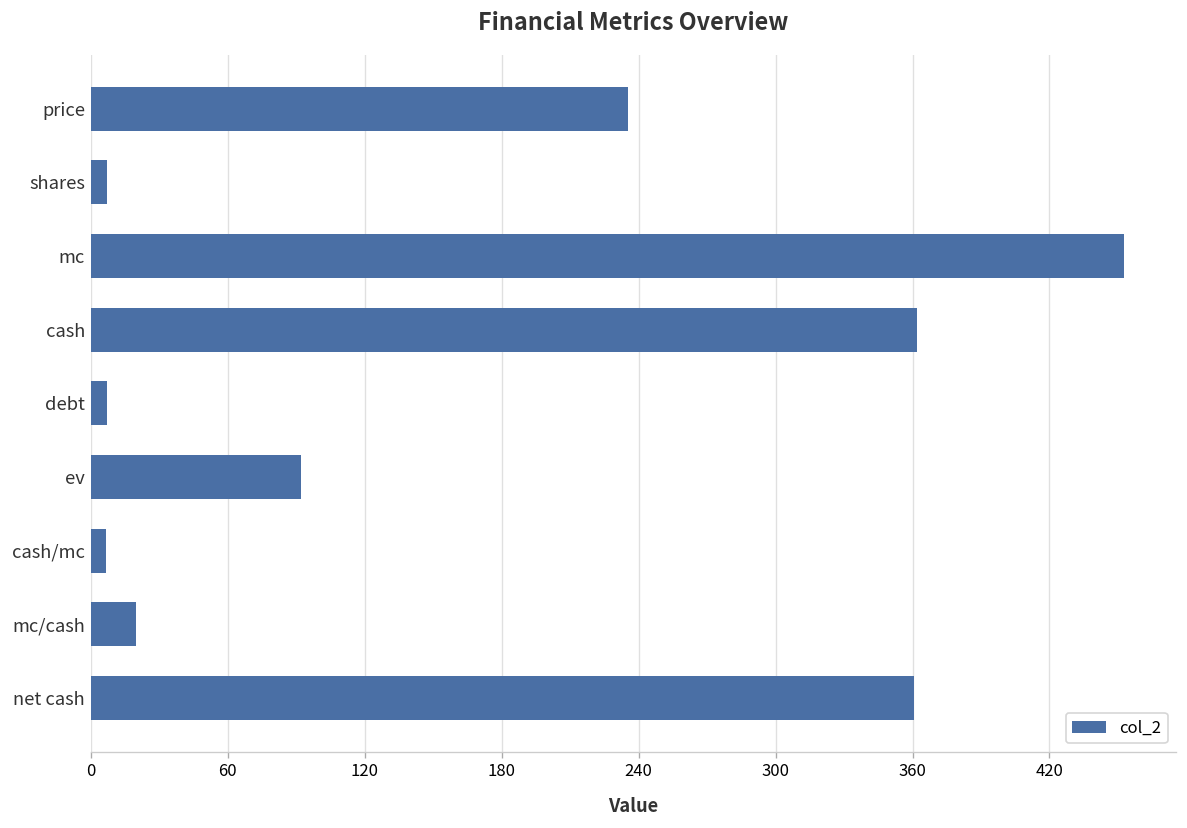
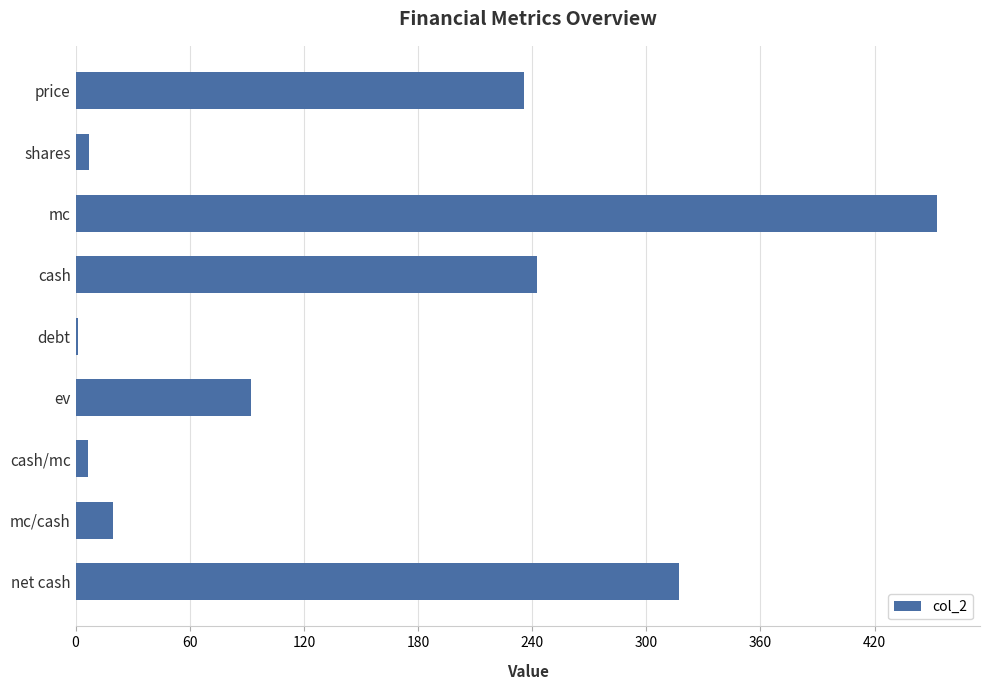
  {
    "price": 236,
    "shares": 7,
    "mc": 453,
-   "cash": 362,
-   "debt": 7,
+   "cash": 242,
+   "debt": 1,
    "ev": 92,
    "cash/mc": 7,
    "mc/cash": 20,
-   "net cash": 361
+   "net cash": 317
  }
